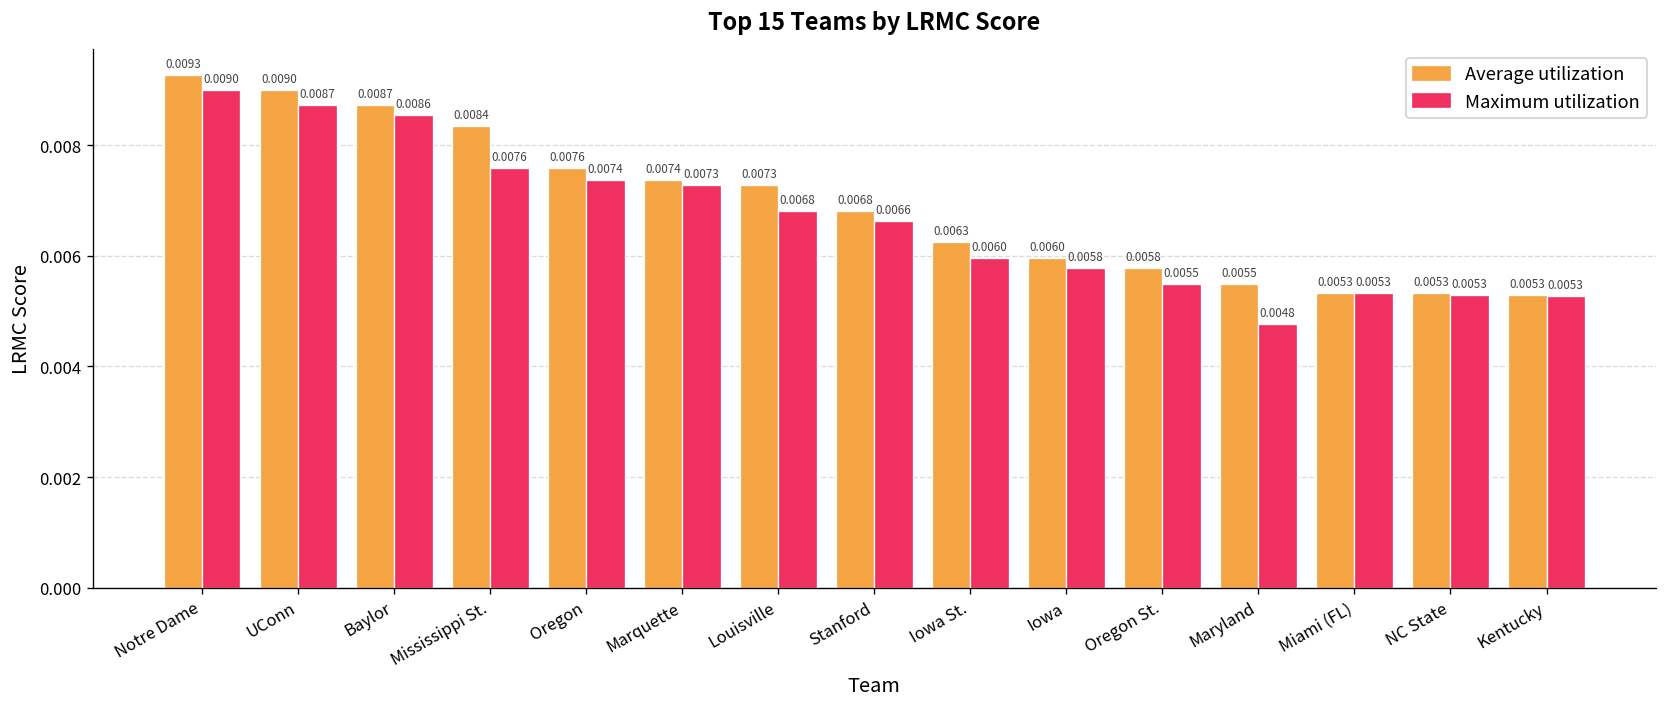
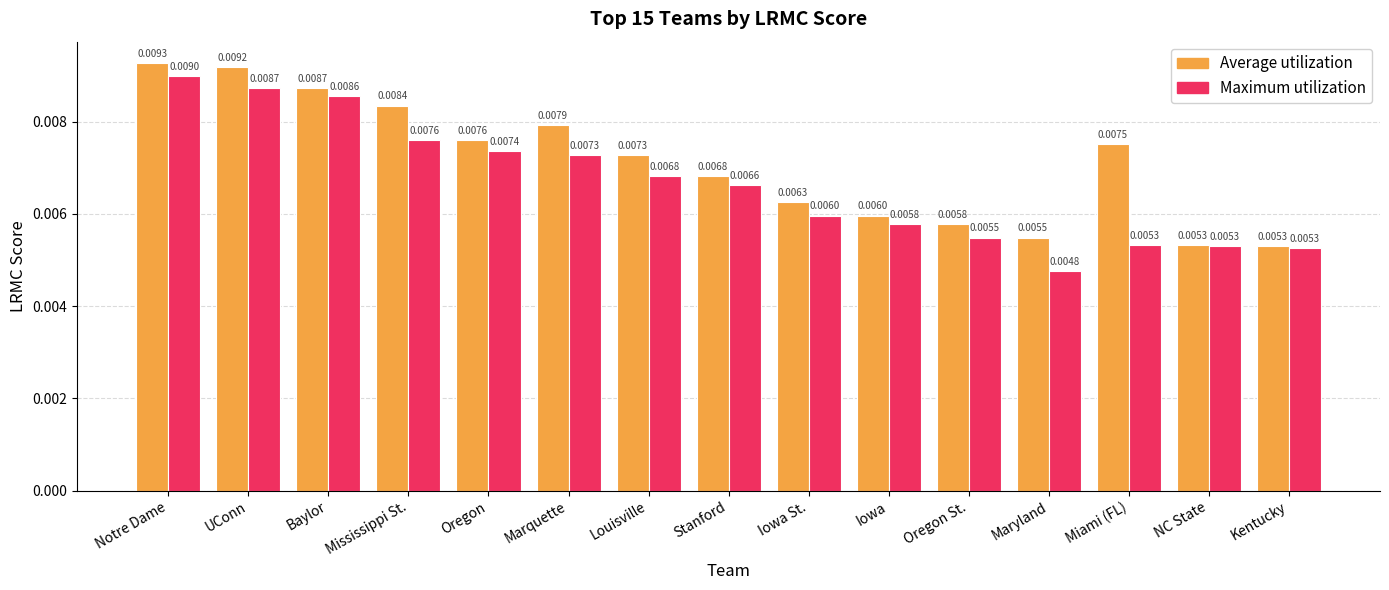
  {
    "Average utilization": {
      "Notre Dame": 0.0093,
-     "UConn": 0.0090,
+     "UConn": 0.0092,
      "Baylor": 0.0087,
      "Mississippi St.": 0.0084,
      "Oregon": 0.0076,
-     "Marquette": 0.0074,
+     "Marquette": 0.0079,
      "Louisville": 0.0073,
      "Stanford": 0.0068,
      "Iowa St.": 0.0063,
      "Iowa": 0.0060,
      "Oregon St.": 0.0058,
      "Maryland": 0.0055,
-     "Miami (FL)": 0.0053,
+     "Miami (FL)": 0.0075,
      "NC State": 0.0053,
      "Kentucky": 0.0053
    },
    "Maximum utilization": {
      "Notre Dame": 0.0090,
      "UConn": 0.0087,
      "Baylor": 0.0086,
      "Mississippi St.": 0.0076,
      "Oregon": 0.0074,
      "Marquette": 0.0073,
      "Louisville": 0.0068,
      "Stanford": 0.0066,
      "Iowa St.": 0.0060,
      "Iowa": 0.0058,
      "Oregon St.": 0.0055,
      "Maryland": 0.0048,
      "Miami (FL)": 0.0053,
      "NC State": 0.0053,
      "Kentucky": 0.0053
    }
  }
